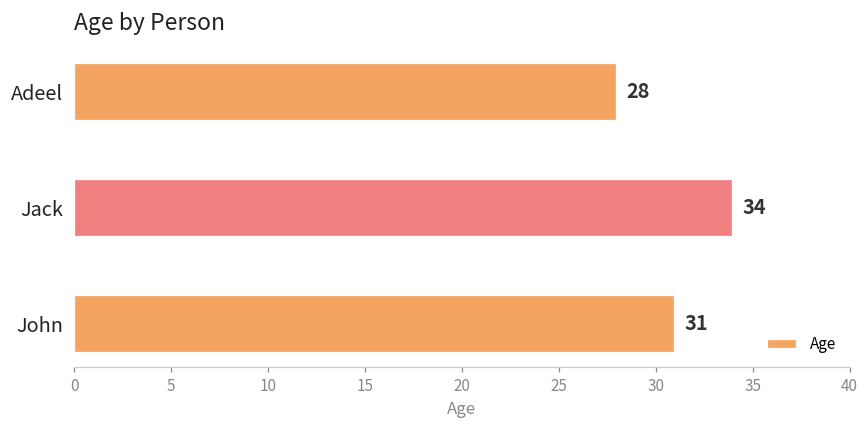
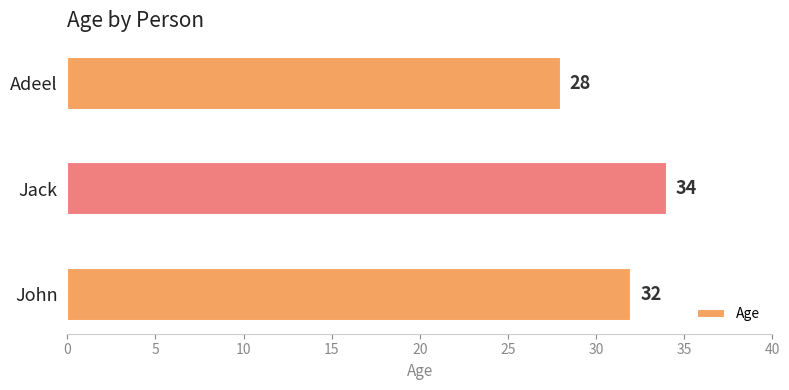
  {
    "Adeel": 28,
    "Jack": 34,
-   "John": 31
+   "John": 32
  }
